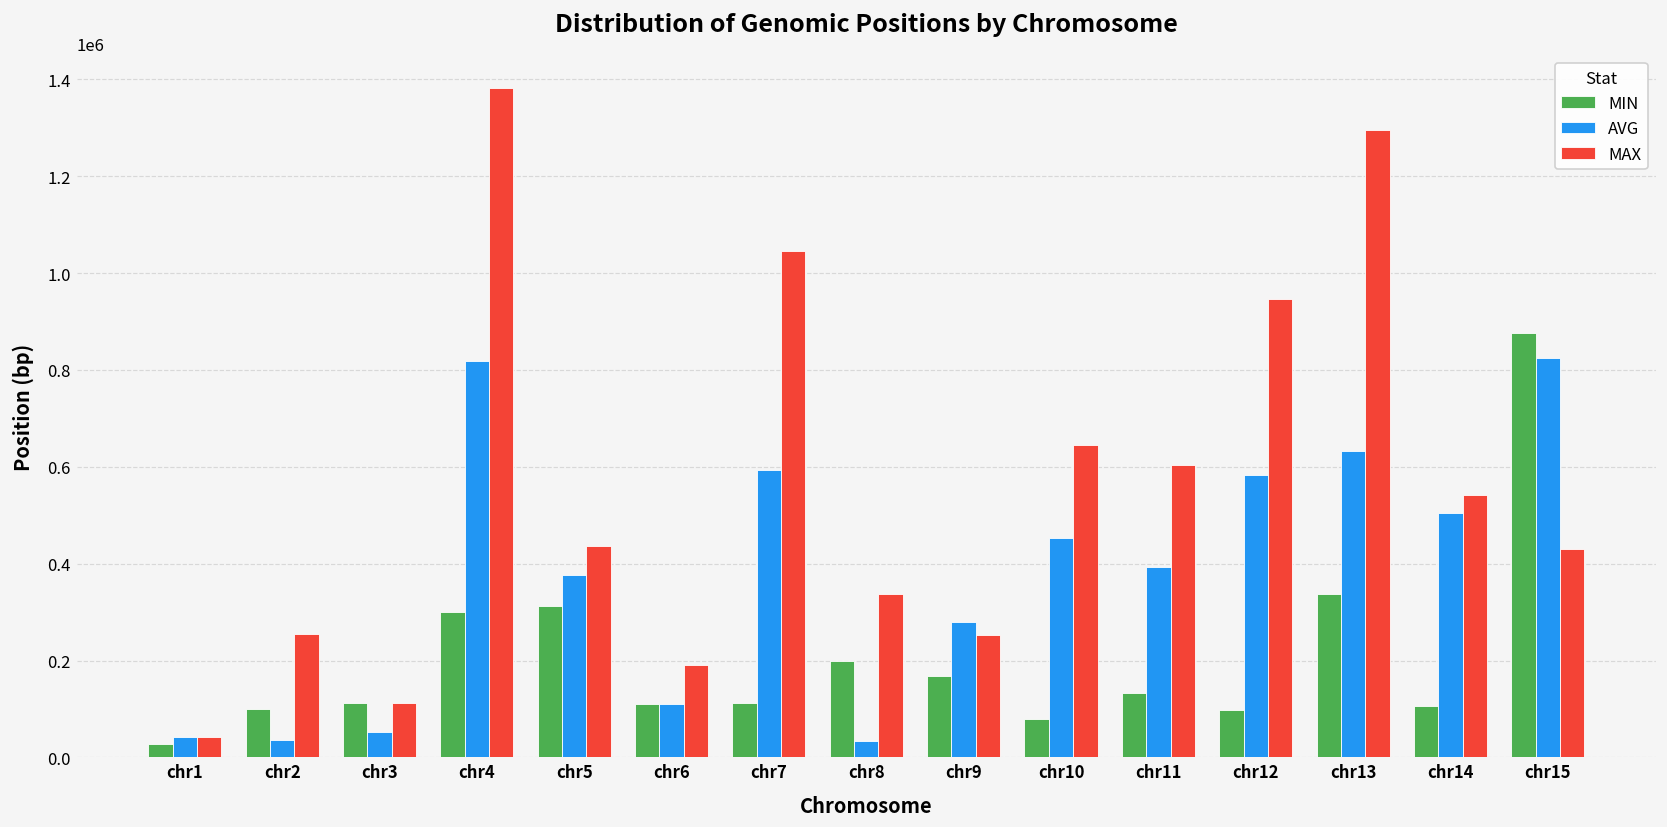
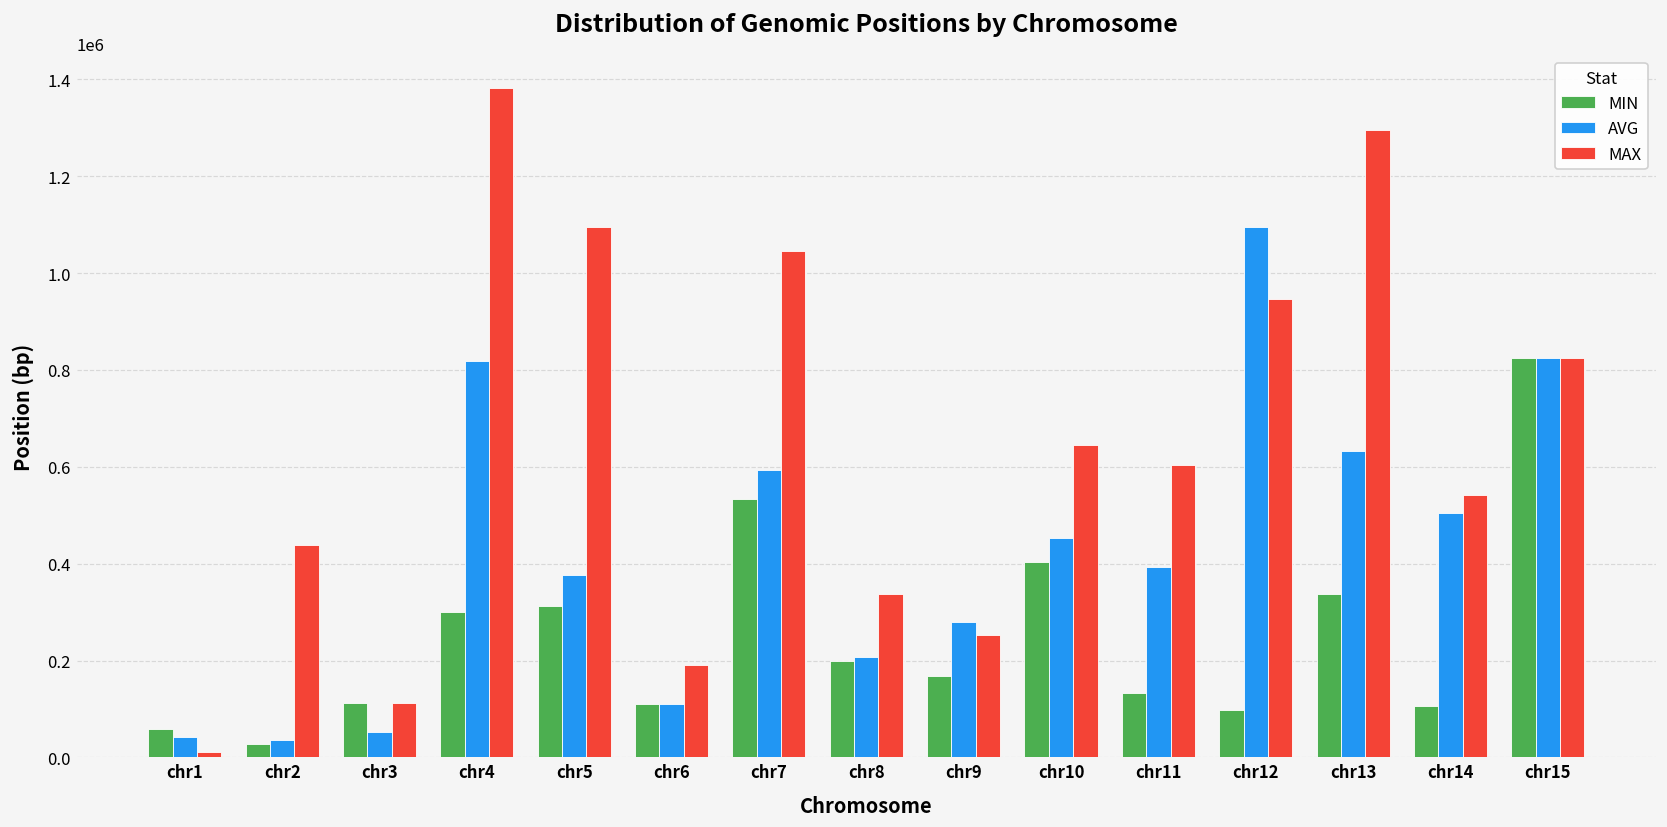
  {
    "MIN": {
-     "chr1": 30000,
-     "chr2": 100000,
+     "chr1": 60000,
+     "chr2": 30000,
      "chr3": 110000,
      "chr4": 300000,
      "chr5": 310000,
      "chr6": 110000,
-     "chr7": 110000,
+     "chr7": 530000,
      "chr8": 200000,
      "chr9": 170000,
-     "chr10": 80000,
+     "chr10": 400000,
      "chr11": 130000,
      "chr12": 100000,
      "chr13": 340000,
      "chr14": 110000,
-     "chr15": 880000
+     "chr15": 820000
    },
    "AVG": {
      "chr1": 40000,
      "chr2": 40000,
      "chr3": 50000,
      "chr4": 820000,
      "chr5": 380000,
      "chr6": 110000,
      "chr7": 590000,
-     "chr8": 30000,
+     "chr8": 210000,
      "chr9": 280000,
      "chr10": 450000,
      "chr11": 390000,
-     "chr12": 580000,
+     "chr12": 1100000,
      "chr13": 630000,
      "chr14": 500000,
      "chr15": 820000
    },
    "MAX": {
-     "chr1": 40000,
-     "chr2": 260000,
+     "chr1": 10000,
+     "chr2": 440000,
      "chr3": 110000,
      "chr4": 1380000,
-     "chr5": 440000,
+     "chr5": 1090000,
      "chr6": 190000,
      "chr7": 1040000,
      "chr8": 340000,
      "chr9": 250000,
      "chr10": 650000,
      "chr11": 600000,
      "chr12": 950000,
      "chr13": 1290000,
      "chr14": 540000,
-     "chr15": 430000
+     "chr15": 820000
    }
  }
